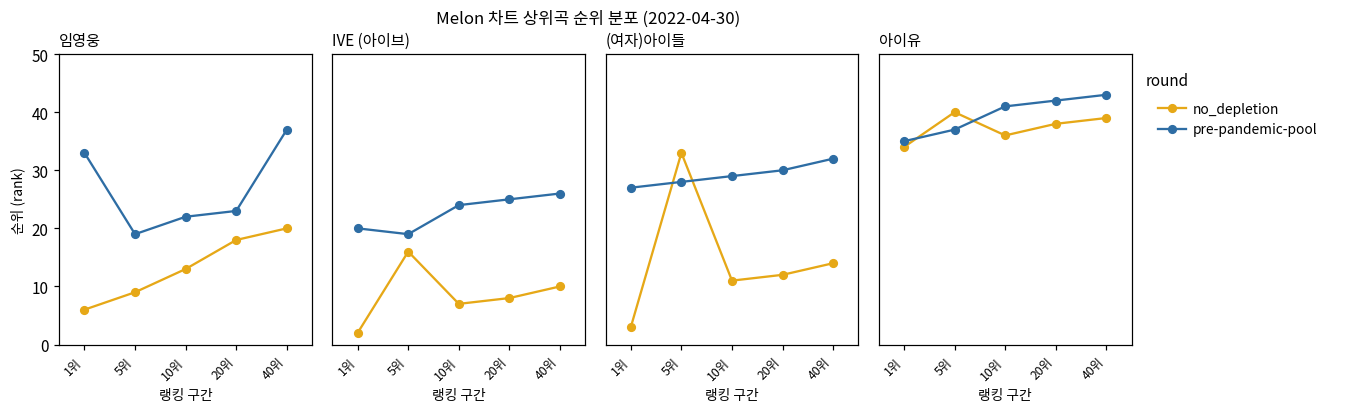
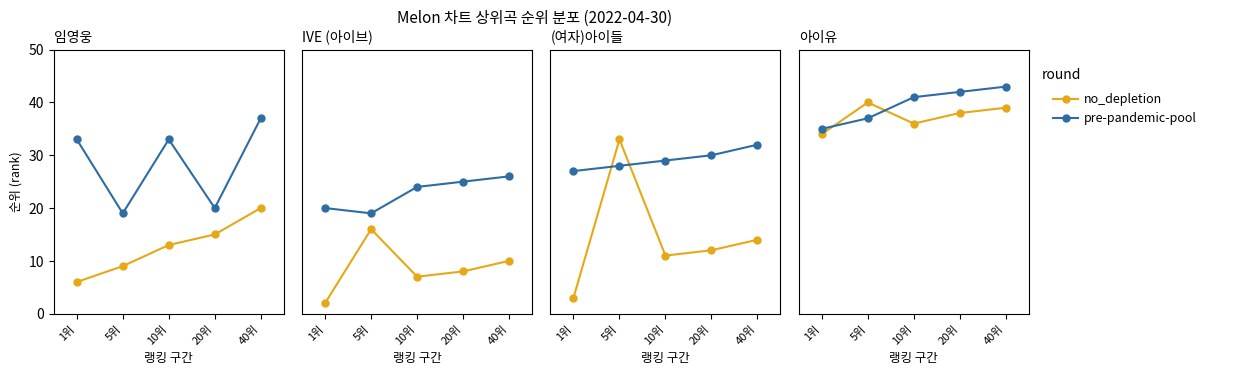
  {
    "임영웅": {
      "no_depletion": {
        "1위": 6,
        "5위": 9,
        "10위": 13,
-       "20위": 18,
+       "20위": 15,
        "40위": 20
      },
      "pre-pandemic-pool": {
        "1위": 33,
        "5위": 19,
-       "10위": 22,
-       "20위": 23,
+       "10위": 33,
+       "20위": 20,
        "40위": 37
      }
    }
  }
